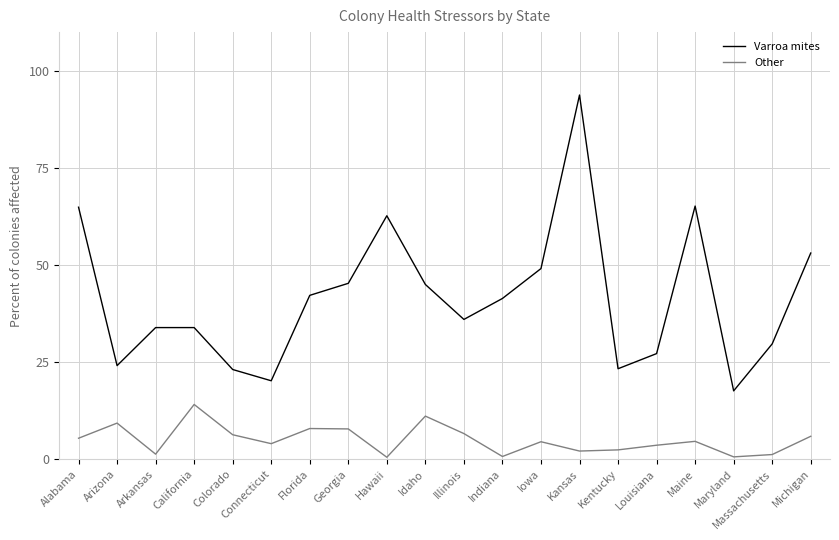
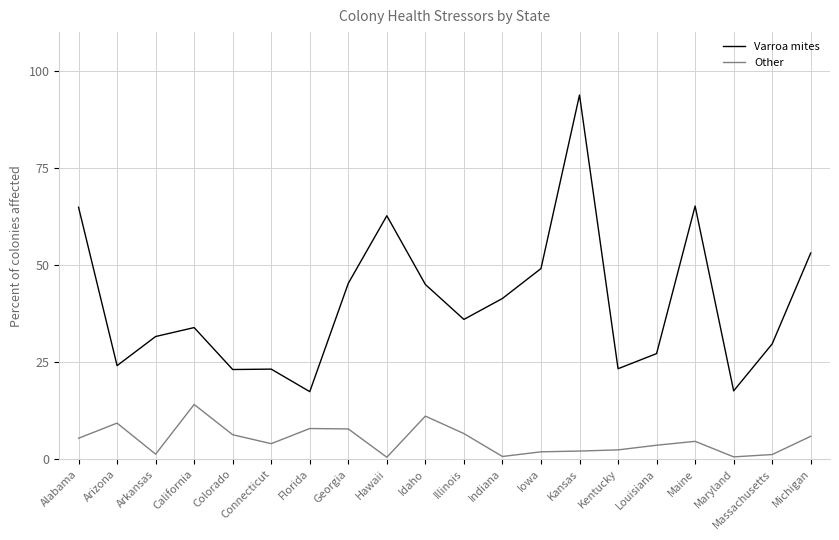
  {
    "Varroa mites": {
      "Alabama": 65,
      "Arizona": 24,
-     "Arkansas": 34,
+     "Arkansas": 32,
      "California": 34,
      "Colorado": 23,
-     "Connecticut": 20,
-     "Florida": 42,
+     "Connecticut": 23,
+     "Florida": 17,
      "Georgia": 45,
      "Hawaii": 63,
      "Idaho": 45,
      "Illinois": 36,
      "Indiana": 41,
      "Iowa": 49,
      "Kansas": 94,
      "Kentucky": 23,
      "Louisiana": 27,
      "Maine": 65,
      "Maryland": 18,
      "Massachusetts": 30,
      "Michigan": 53
    },
    "Other": {
      "Alabama": 5,
      "Arizona": 9,
      "Arkansas": 1,
      "California": 14,
      "Colorado": 6,
      "Connecticut": 4,
      "Florida": 8,
      "Georgia": 8,
      "Hawaii": 1,
      "Idaho": 11,
      "Illinois": 7,
      "Indiana": 1,
-     "Iowa": 5,
+     "Iowa": 2,
      "Kansas": 2,
      "Kentucky": 2,
      "Louisiana": 4,
      "Maine": 5,
      "Maryland": 1,
      "Massachusetts": 1,
      "Michigan": 6
    }
  }
